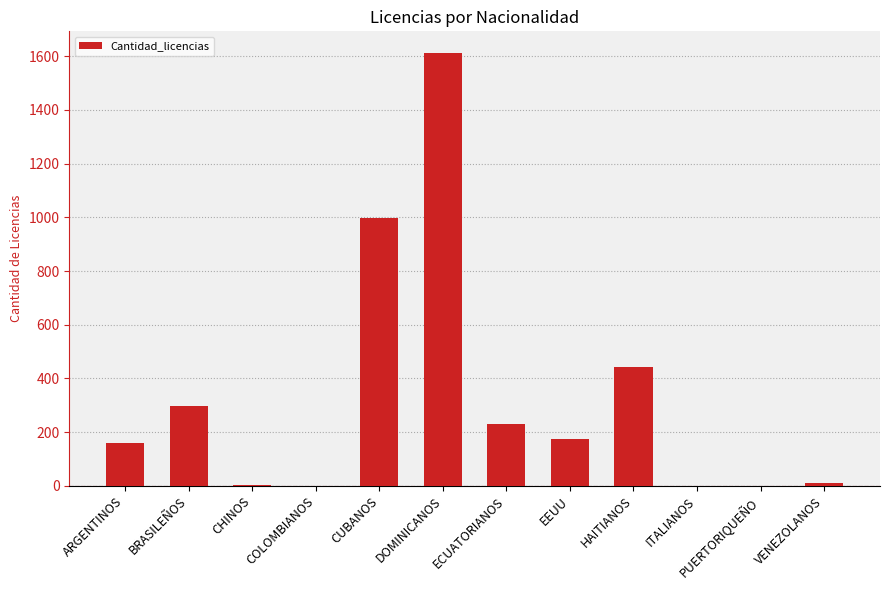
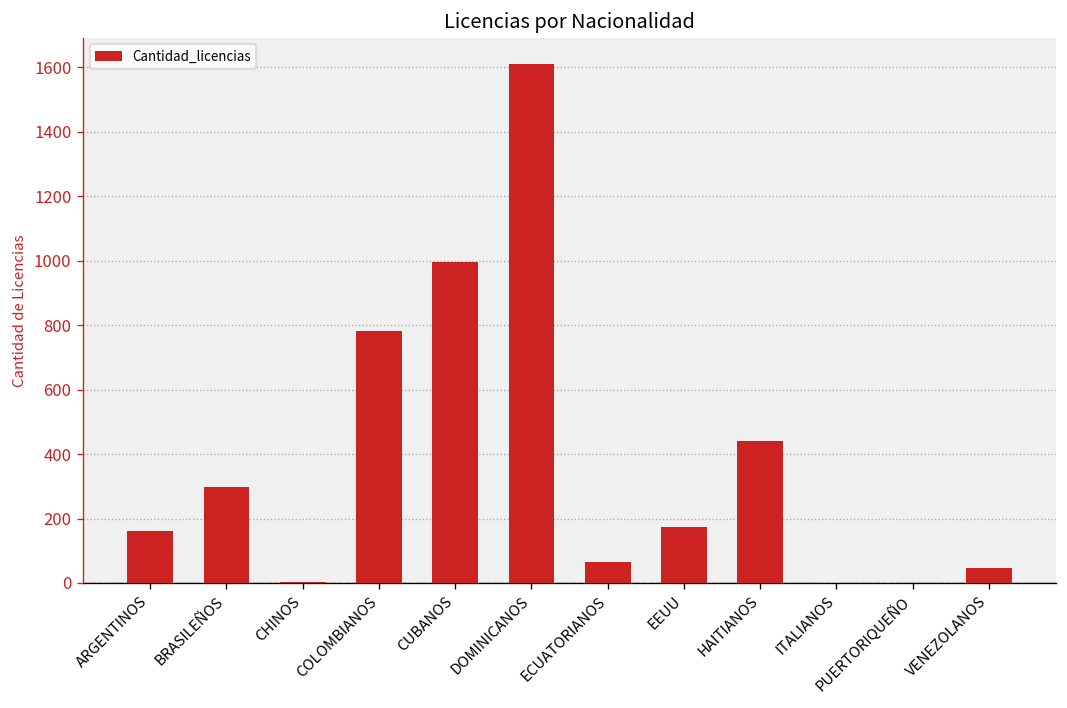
  {
    "ARGENTINOS": 160,
    "BRASILEÑOS": 300,
-   "COLOMBIANOS": 0,
+   "COLOMBIANOS": 780,
    "CUBANOS": 1000,
    "DOMINICANOS": 1610,
-   "ECUATORIANOS": 230,
+   "ECUATORIANOS": 70,
    "EEUU": 180,
    "HAITIANOS": 440,
-   "VENEZOLANOS": 10
+   "VENEZOLANOS": 50
  }
